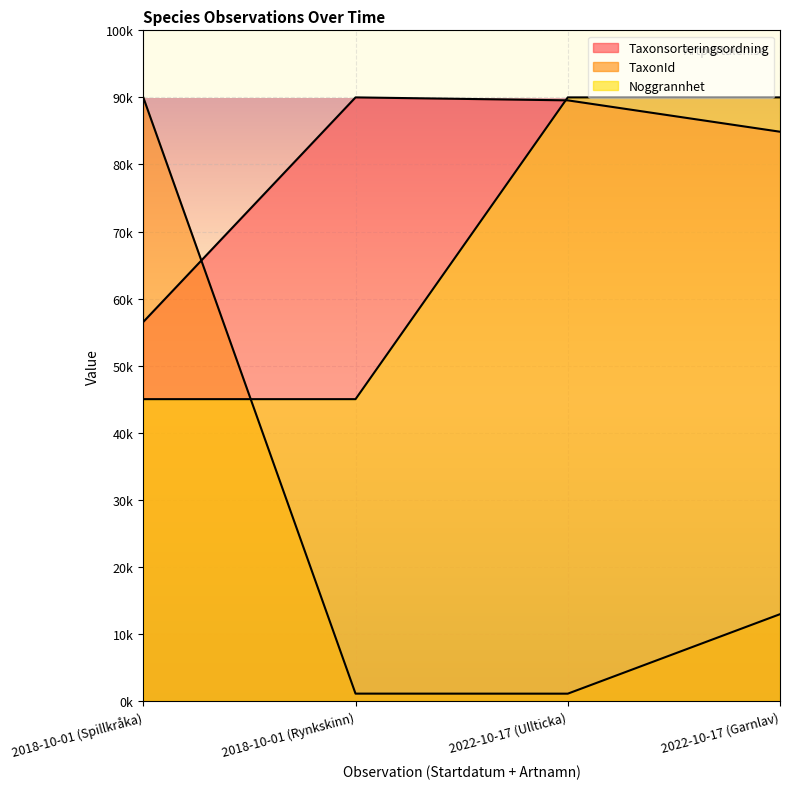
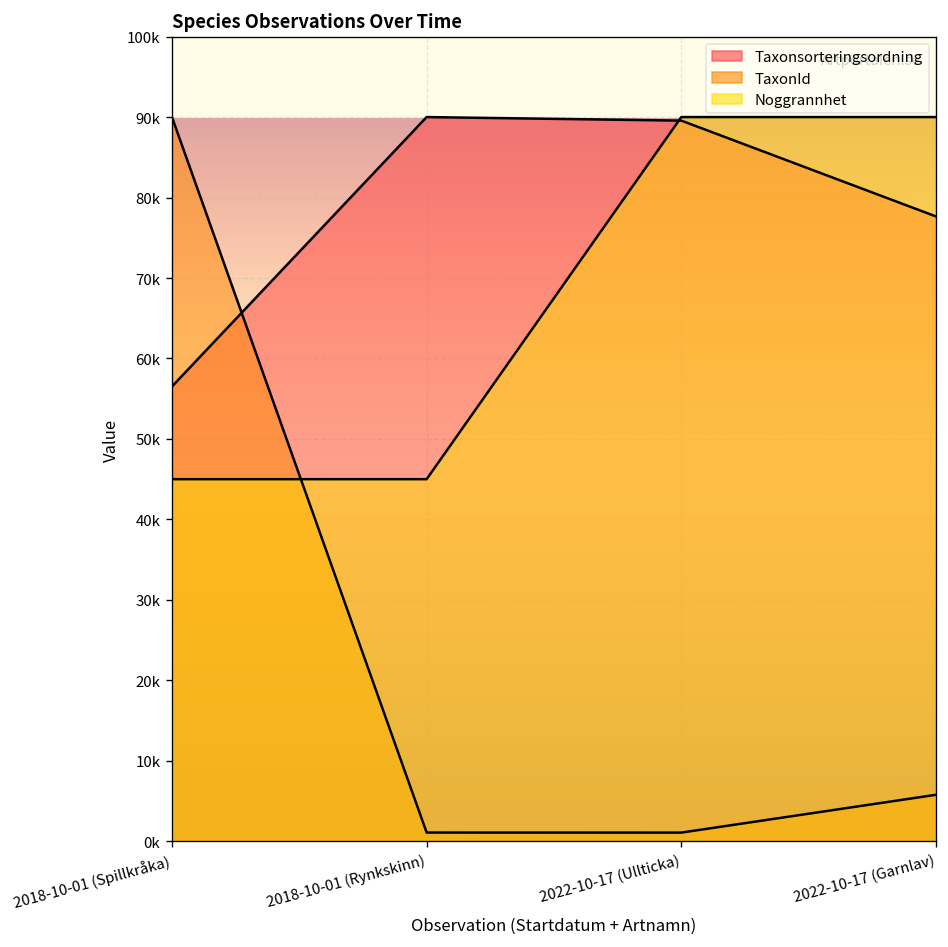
  {
    "Taxonsorteringsordning": {
      "2018-10-01 (Spillkråka)": 57000,
      "2018-10-01 (Rynkskinn)": 90000,
      "2022-10-17 (Ullticka)": 90000,
-     "2022-10-17 (Garnlav)": 85000
+     "2022-10-17 (Garnlav)": 78000
    },
    "TaxonId": {
      "2018-10-01 (Spillkråka)": 90000,
      "2018-10-01 (Rynkskinn)": 1000,
      "2022-10-17 (Ullticka)": 1000,
-     "2022-10-17 (Garnlav)": 13000
+     "2022-10-17 (Garnlav)": 6000
    },
    "Noggrannhet": {
      "2018-10-01 (Spillkråka)": 45000,
      "2018-10-01 (Rynkskinn)": 45000,
      "2022-10-17 (Ullticka)": 90000,
      "2022-10-17 (Garnlav)": 90000
    }
  }
